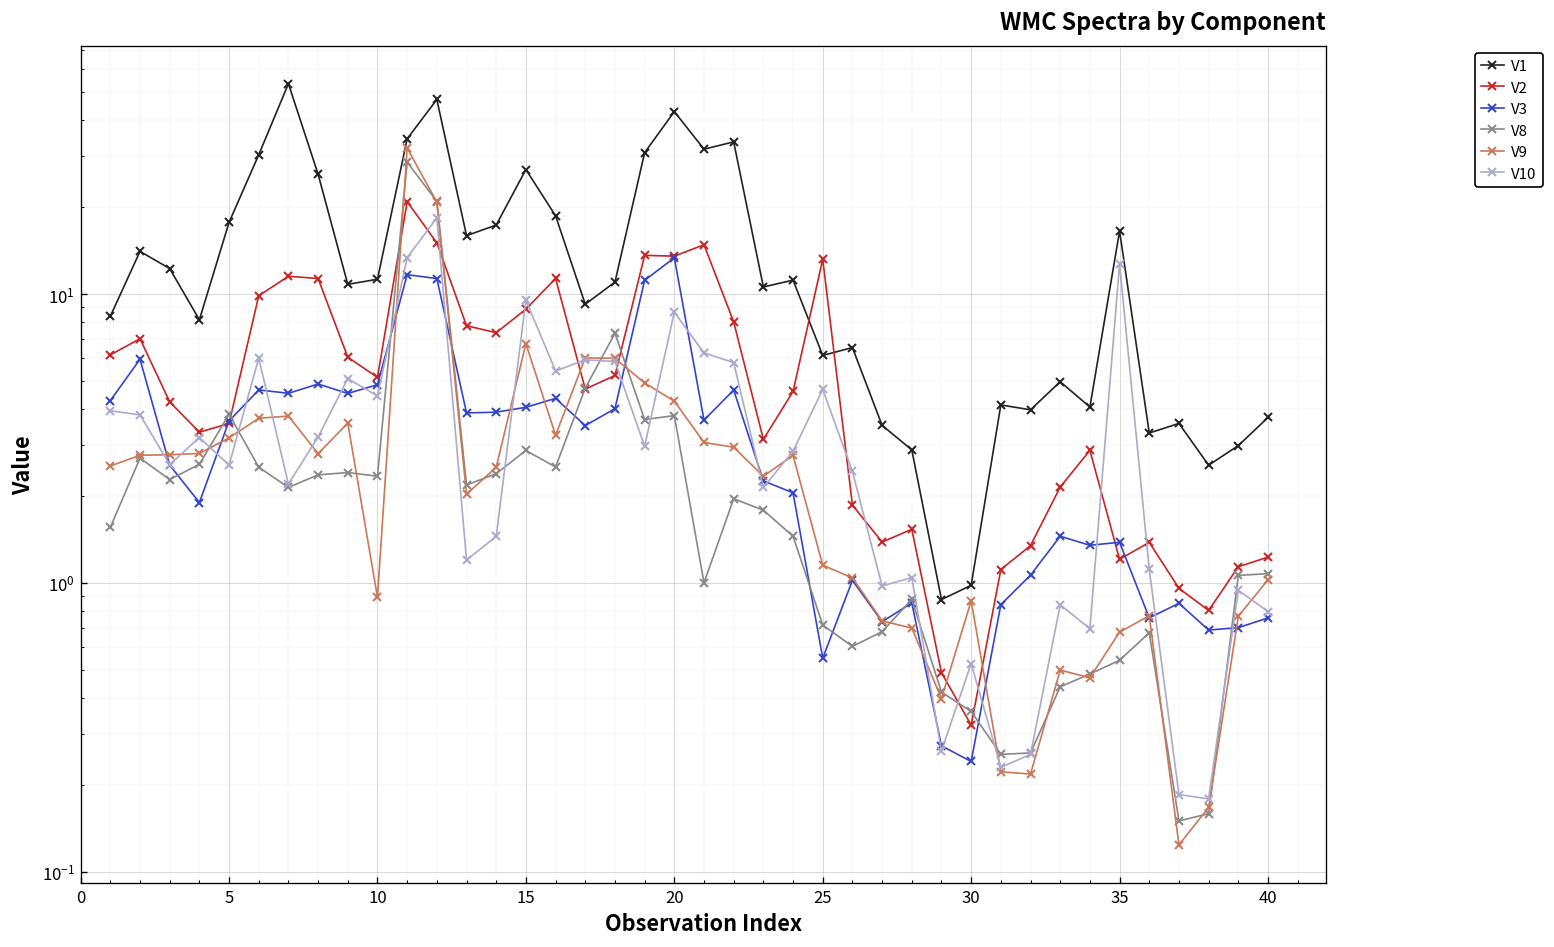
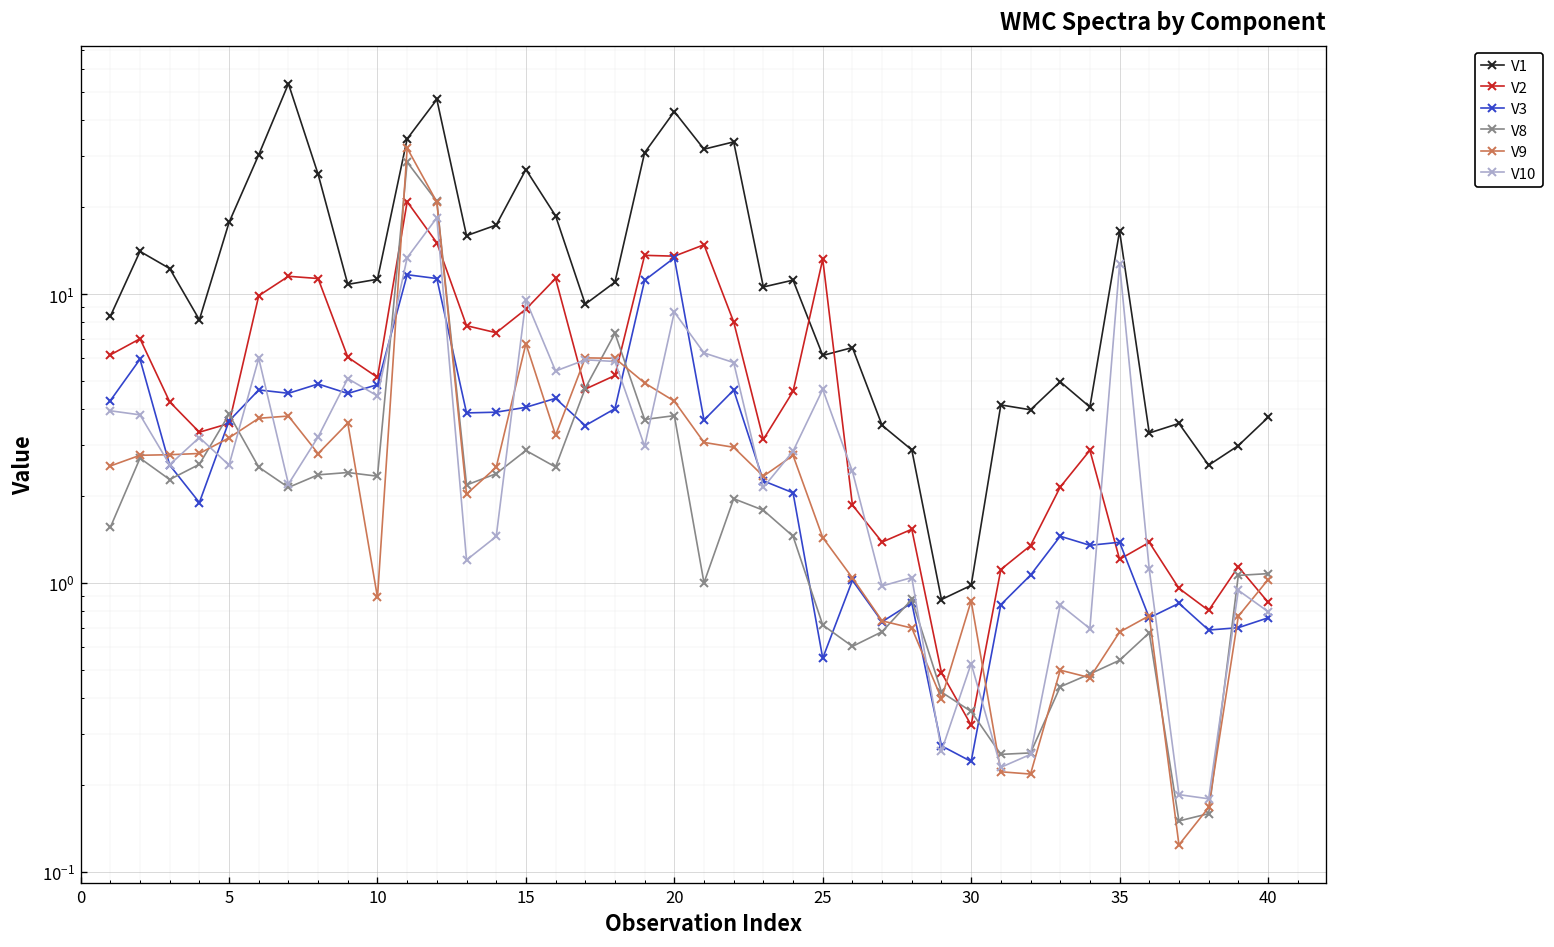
  {
    "V1": {
      "5": 18,
      "10": 11,
      "15": 27,
      "20": 43,
      "25": 6.1,
      "30": 0.98,
      "35": 17,
      "40": 3.7
    },
    "V2": {
      "10": 5.1,
      "15": 8.9,
      "25": 13,
      "30": 0.32,
      "35": 1.2,
-     "40": 1.2
+     "40": 0.86
    },
    "V3": {
      "10": 4.9,
      "15": 4.1,
      "25": 0.55,
      "30": 0.24,
      "35": 1.4,
      "40": 0.76
    },
    "V8": {
      "5": 3.8,
      "10": 2.3,
      "15": 2.9,
      "20": 3.8,
      "25": 0.72,
      "30": 0.36,
      "35": 0.54,
      "40": 1.1
    },
    "V9": {
      "5": 3.2,
      "10": 0.9,
      "15": 6.7,
      "20": 4.3,
-     "25": 1.2,
+     "25": 1.4,
      "30": 0.87,
      "35": 0.68,
      "40": 1.03
    },
    "V10": {
      "5": 2.6,
      "10": 4.4,
      "15": 9.5,
      "20": 8.7,
      "25": 4.7,
      "30": 0.53,
      "35": 13,
      "40": 0.80
    }
  }
